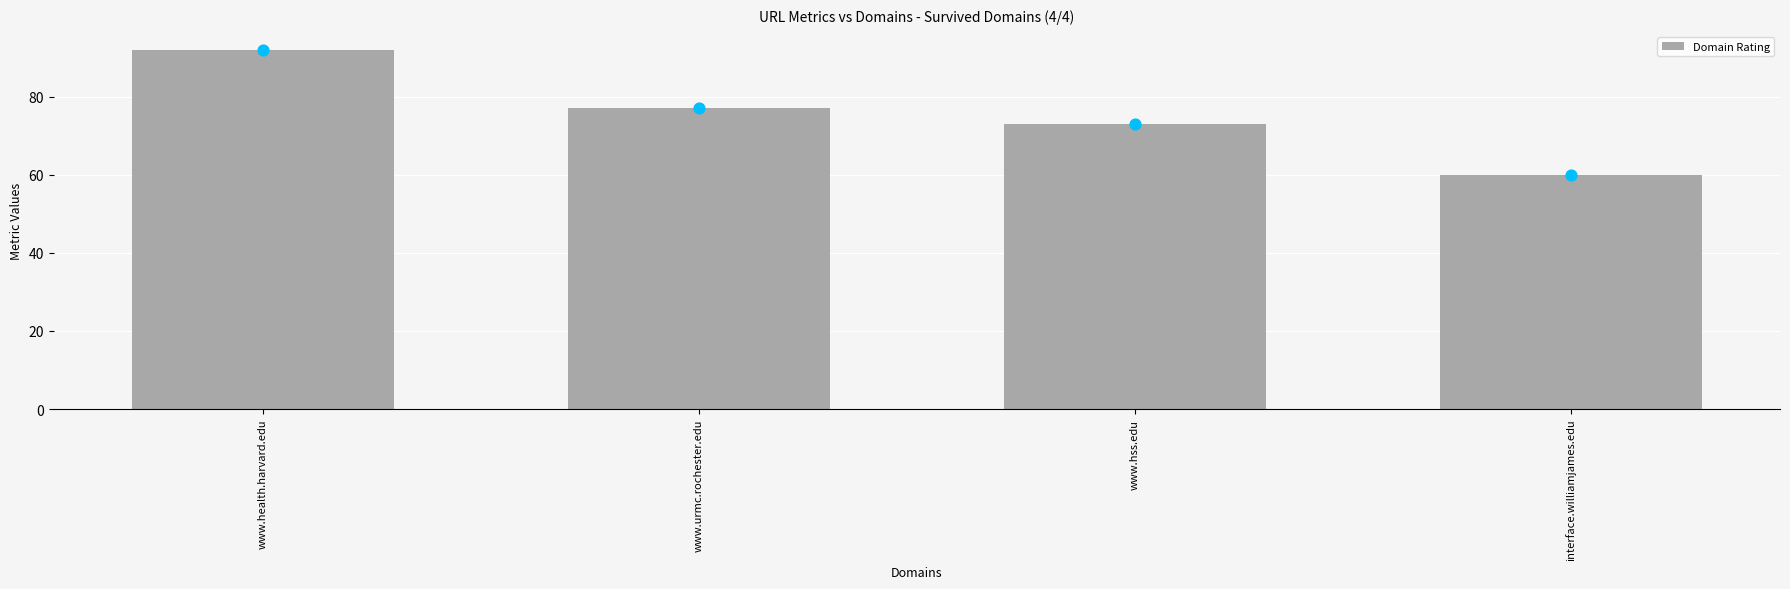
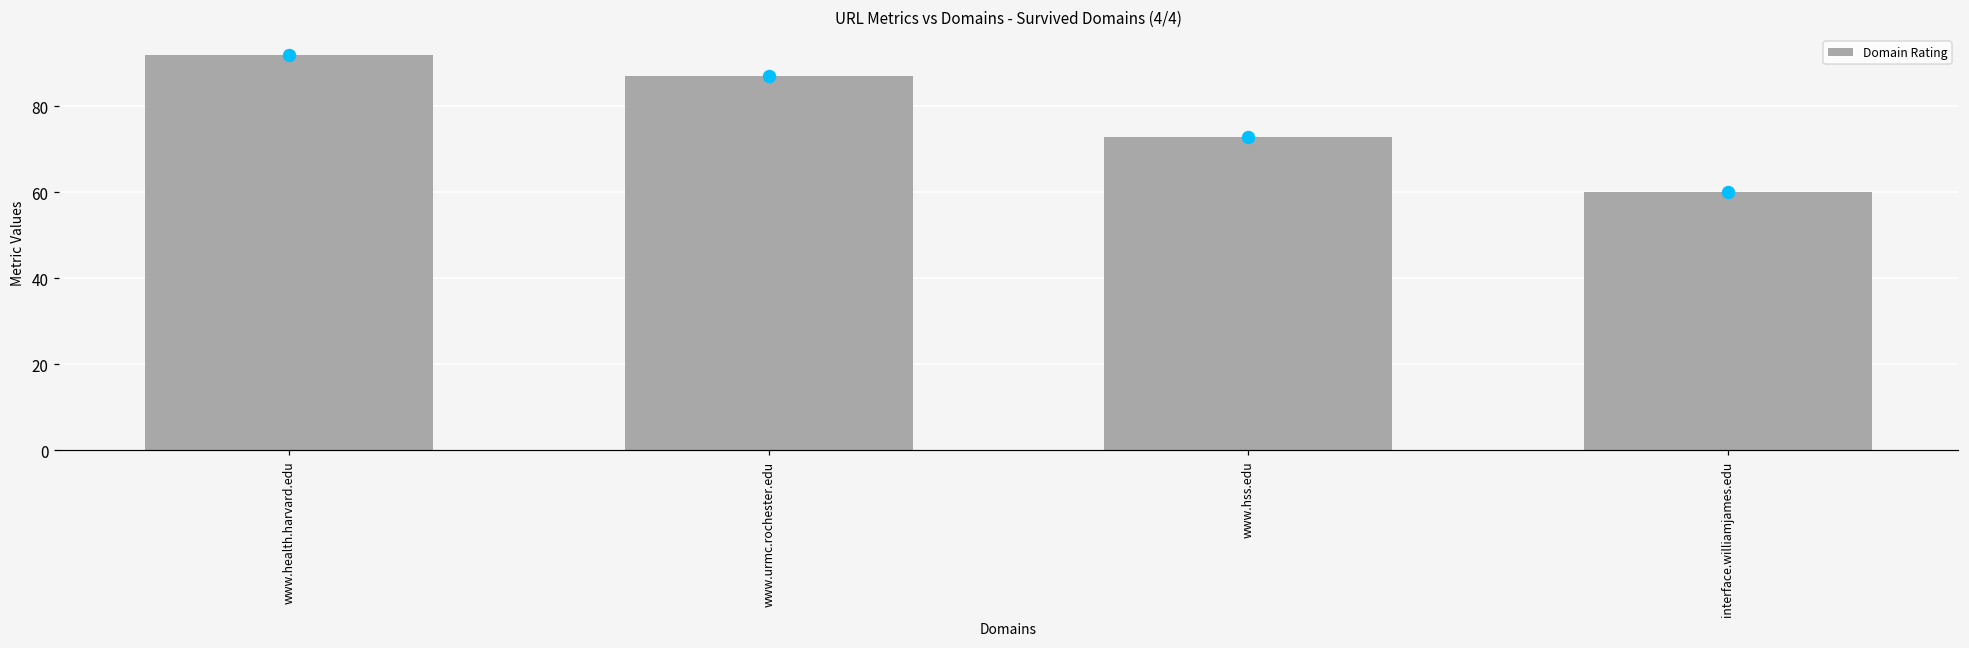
  {
    "www.health.harvard.edu": 92,
-   "www.urmc.rochester.edu": 77,
+   "www.urmc.rochester.edu": 87,
    "www.hss.edu": 73,
    "interface.williamjames.edu": 60
  }
